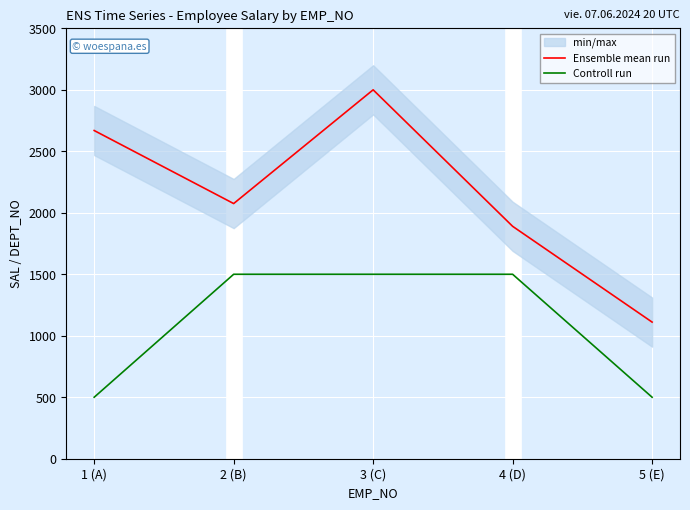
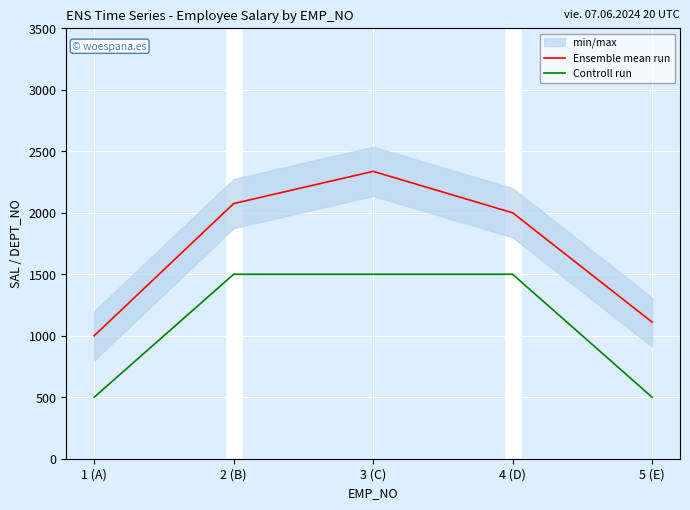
  {
    "Ensemble mean run": {
-     "1 (A)": 2670,
+     "1 (A)": 1000,
      "2 (B)": 2080,
-     "3 (C)": 3000,
-     "4 (D)": 1890,
+     "3 (C)": 2340,
+     "4 (D)": 2000,
      "5 (E)": 1110
    },
    "Controll run": {
      "1 (A)": 500,
      "2 (B)": 1500,
      "3 (C)": 1500,
      "4 (D)": 1500,
      "5 (E)": 500
    }
  }
